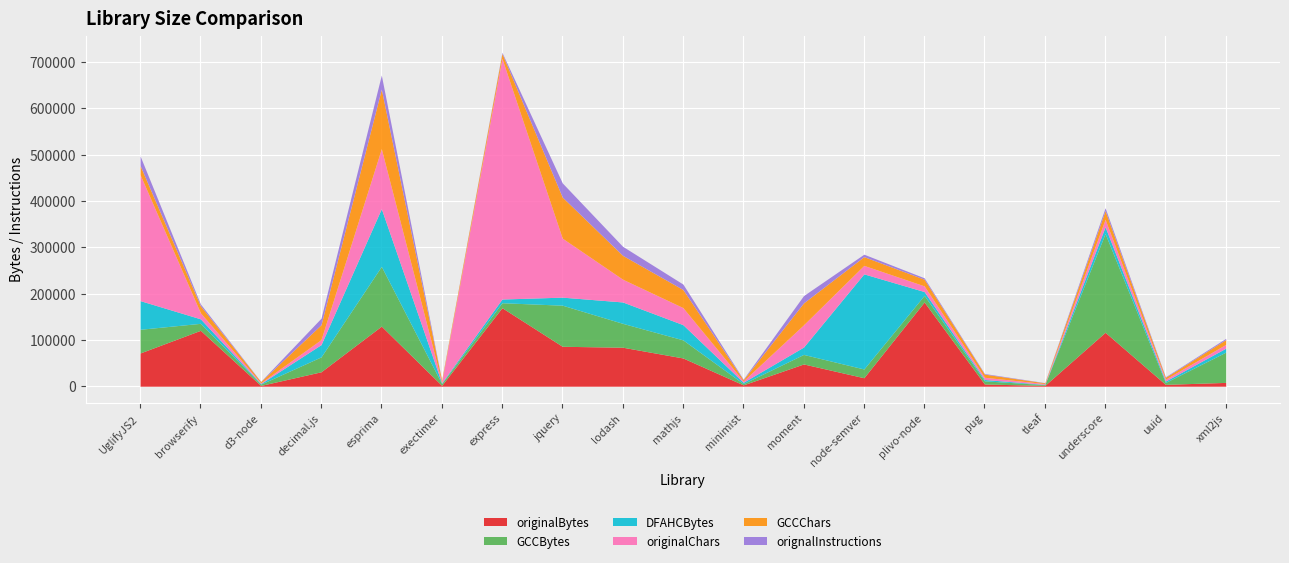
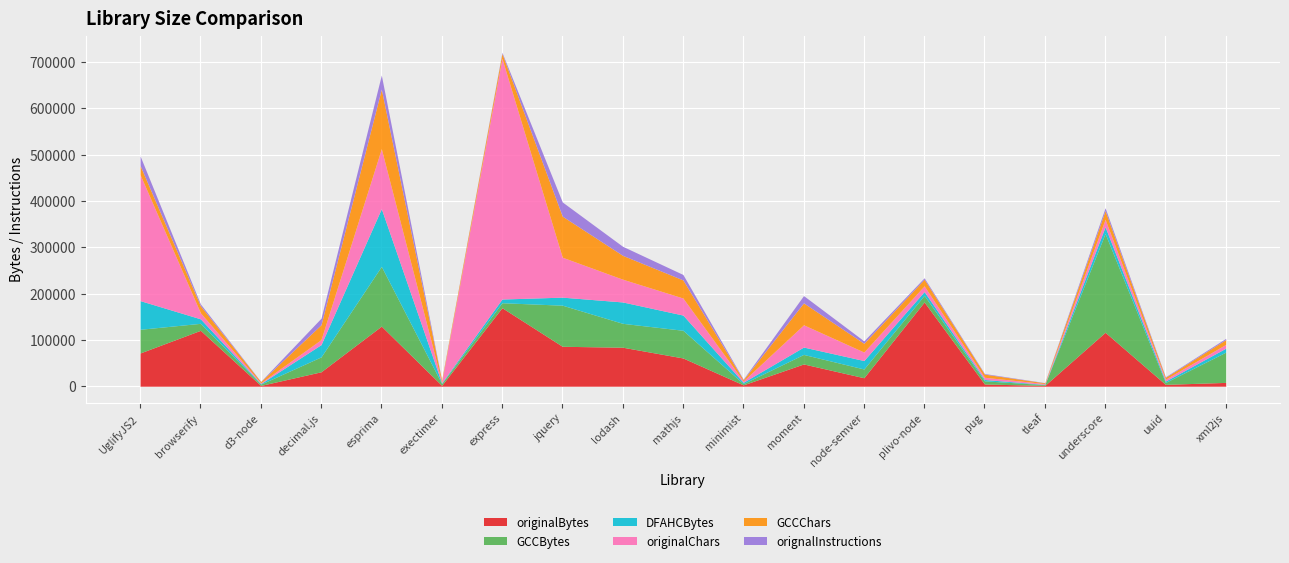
  {
    "originalBytes": {
      "UglifyJS2": 70000,
      "browserify": 120000,
      "decimal.js": 30000,
      "esprima": 130000,
      "express": 170000,
      "jquery": 90000,
      "lodash": 80000,
      "mathjs": 60000,
      "moment": 50000,
      "node-semver": 20000,
      "plivo-node": 180000,
      "underscore": 120000,
      "xml2js": 10000
    },
    "GCCBytes": {
      "UglifyJS2": 50000,
      "browserify": 20000,
      "decimal.js": 30000,
      "esprima": 130000,
      "express": 10000,
      "jquery": 90000,
      "lodash": 50000,
-     "mathjs": 40000,
+     "mathjs": 60000,
      "moment": 20000,
      "node-semver": 20000,
      "plivo-node": 10000,
      "underscore": 210000,
      "xml2js": 70000
    },
    "DFAHCBytes": {
      "UglifyJS2": 60000,
      "browserify": 10000,
      "decimal.js": 30000,
      "esprima": 120000,
      "express": 10000,
      "jquery": 20000,
      "lodash": 50000,
      "mathjs": 30000,
      "moment": 20000,
-     "node-semver": 210000,
+     "node-semver": 20000,
      "plivo-node": 10000,
      "underscore": 10000,
      "xml2js": 10000
    },
    "originalChars": {
      "UglifyJS2": 270000,
      "browserify": 10000,
      "decimal.js": 10000,
      "esprima": 130000,
      "express": 520000,
-     "jquery": 130000,
+     "jquery": 90000,
      "lodash": 50000,
      "mathjs": 40000,
      "moment": 50000,
      "node-semver": 20000,
      "plivo-node": 10000,
      "underscore": 20000,
      "xml2js": 10000
    },
    "GCCChars": {
      "UglifyJS2": 20000,
      "decimal.js": 30000,
      "esprima": 130000,
      "jquery": 90000,
      "lodash": 50000,
      "mathjs": 40000,
      "moment": 50000,
      "underscore": 20000
    },
    "orignalInstructions": {
      "UglifyJS2": 20000,
      "decimal.js": 10000,
      "esprima": 30000,
      "jquery": 30000,
      "lodash": 20000,
      "mathjs": 10000,
      "moment": 20000,
      "underscore": 10000
    }
  }
